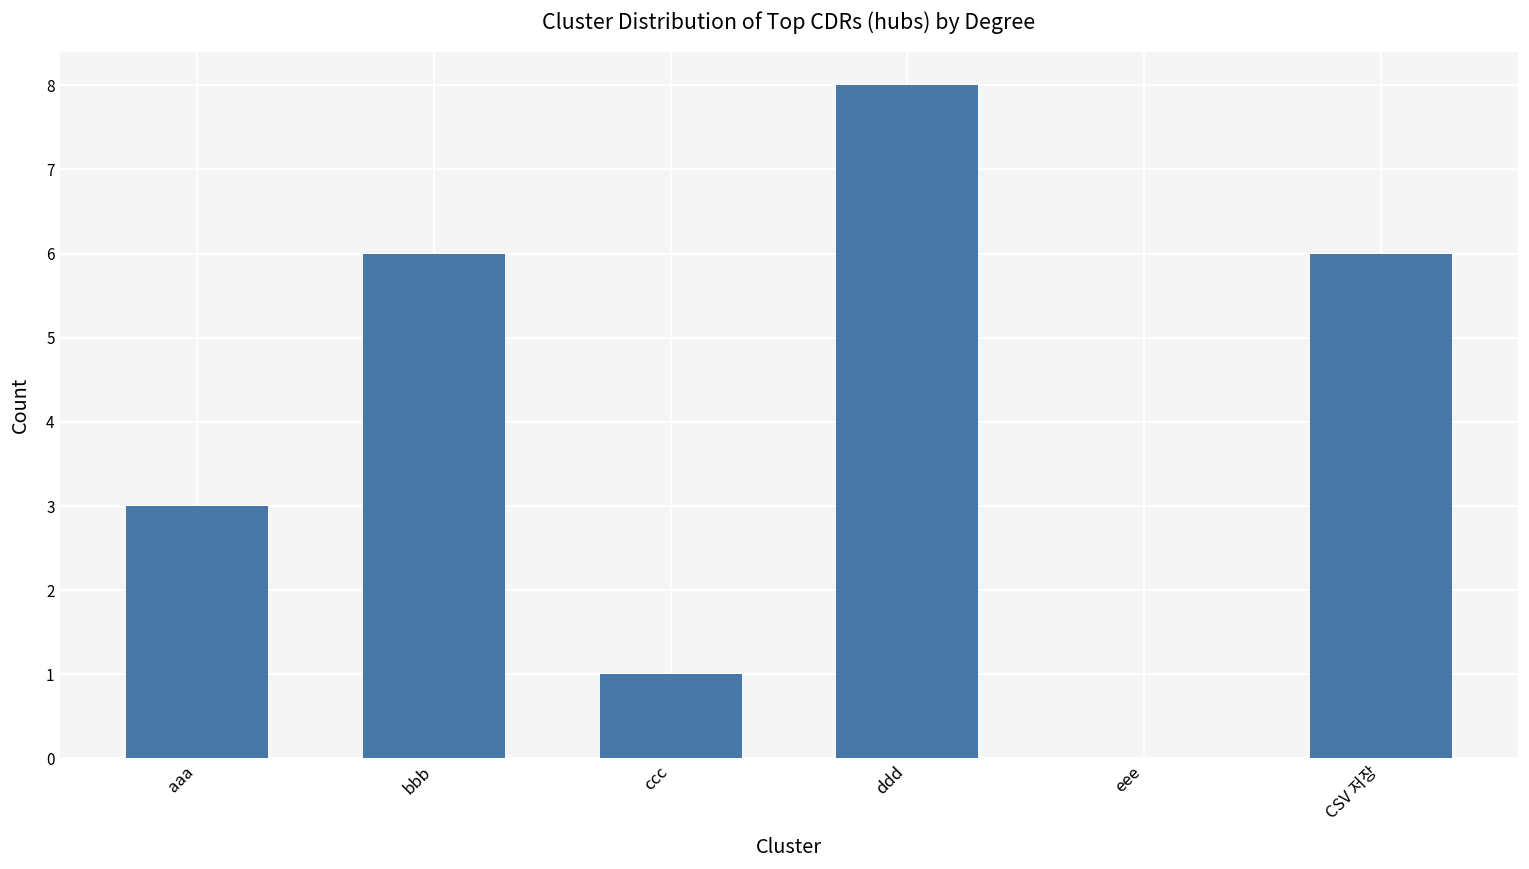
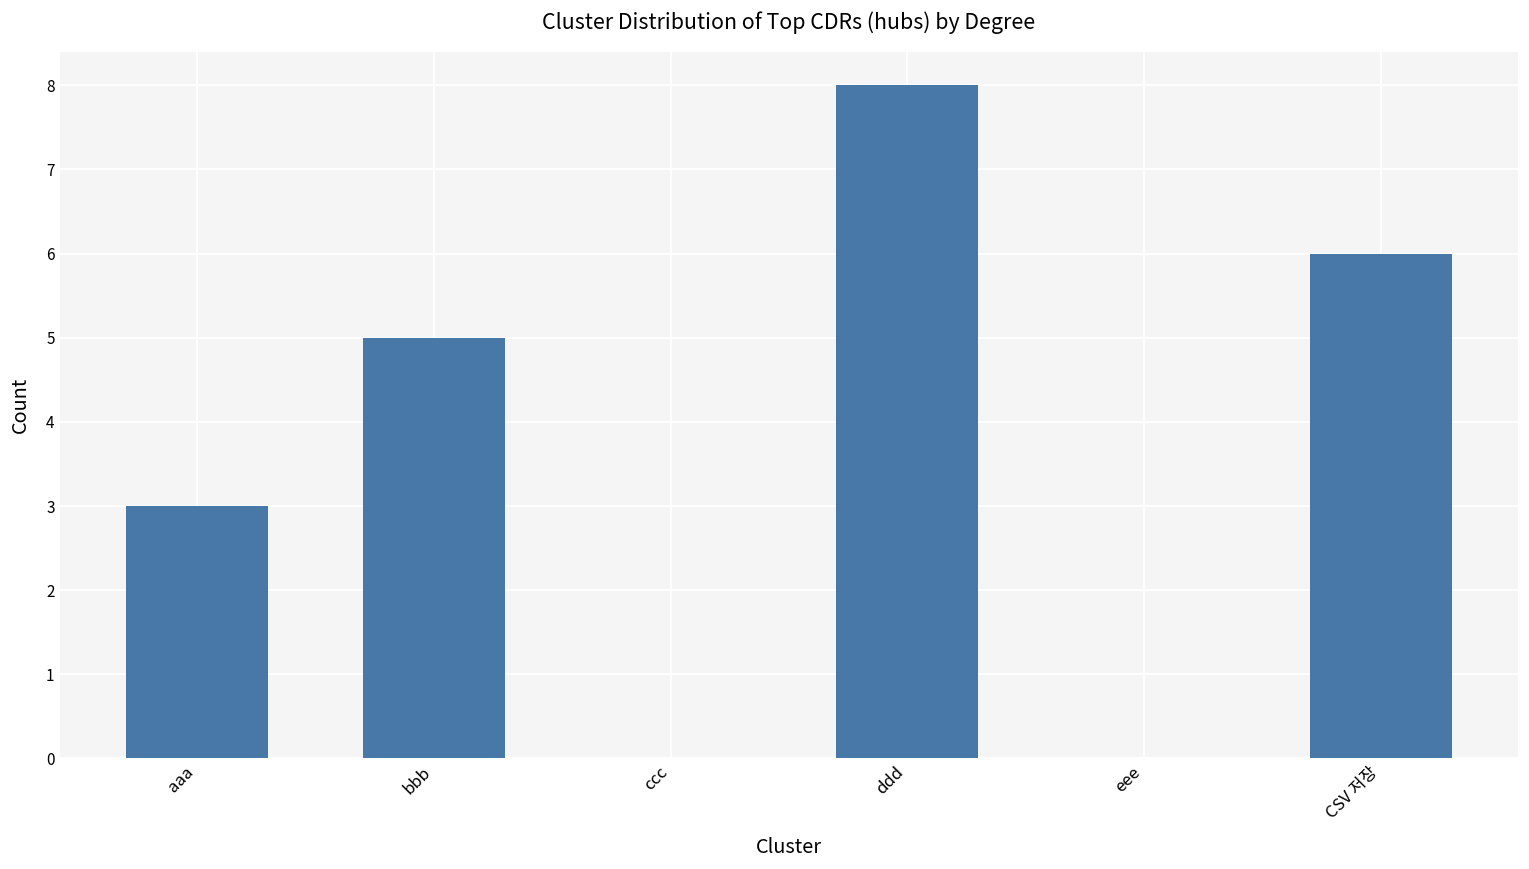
  {
    "aaa": 3,
-   "bbb": 6,
-   "ccc": 1,
+   "bbb": 5,
+   "ccc": 0,
    "ddd": 8,
    "eee": 0,
    "CSV 저장": 6
  }
